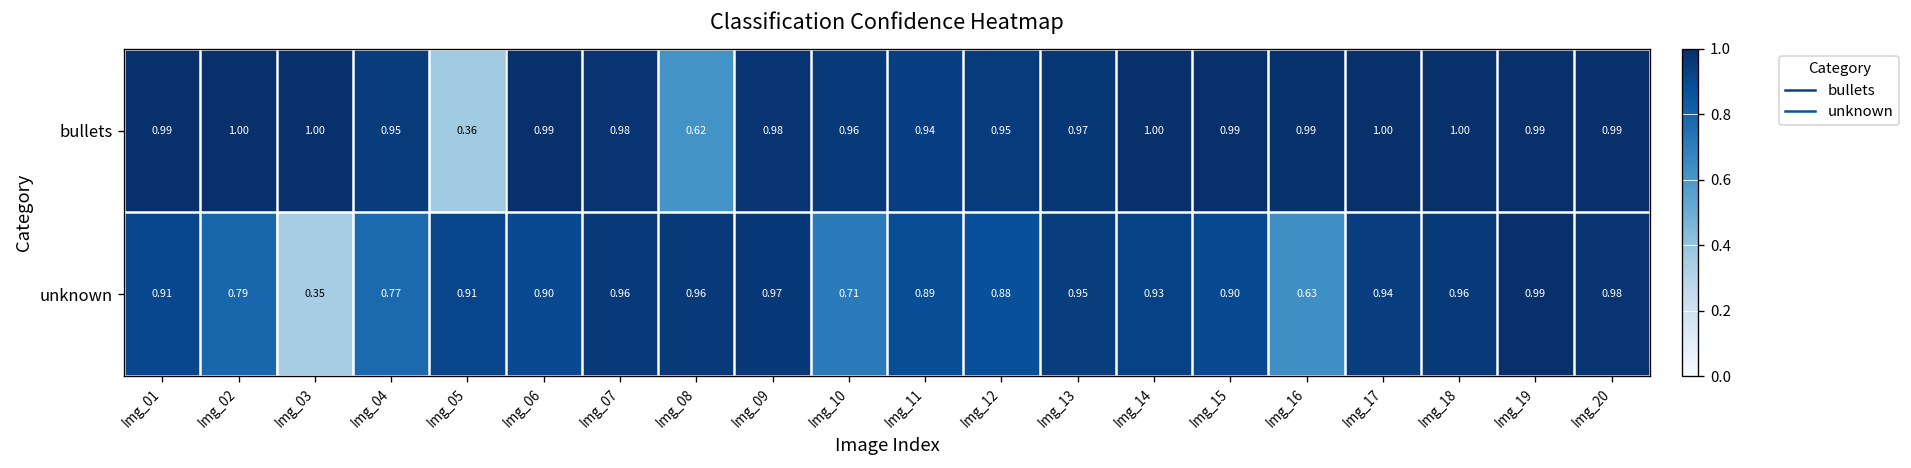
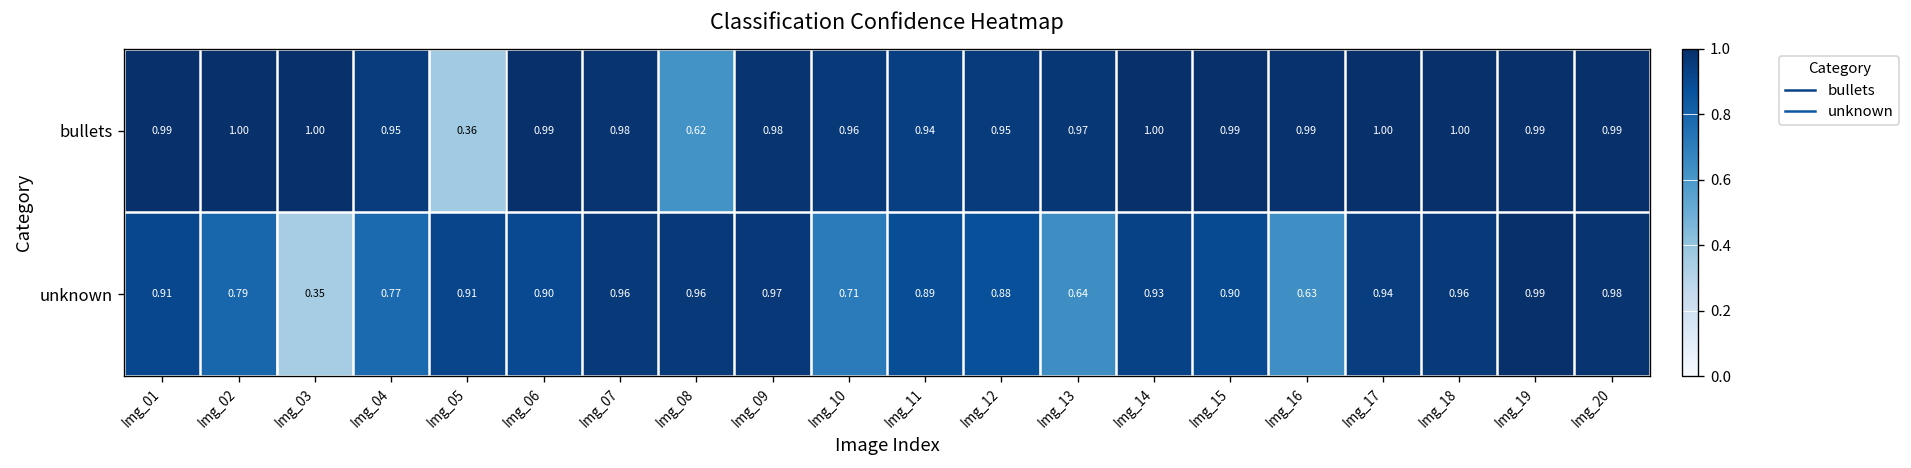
  {
    "bullets": {
      "Img_01": 0.99,
      "Img_02": 1.00,
      "Img_03": 1.00,
      "Img_04": 0.95,
      "Img_05": 0.36,
      "Img_06": 0.99,
      "Img_07": 0.98,
      "Img_08": 0.62,
      "Img_09": 0.98,
      "Img_10": 0.96,
      "Img_11": 0.94,
      "Img_12": 0.95,
      "Img_13": 0.97,
      "Img_14": 1.00,
      "Img_15": 0.99,
      "Img_16": 0.99,
      "Img_17": 1.00,
      "Img_18": 1.00,
      "Img_19": 0.99,
      "Img_20": 0.99
    },
    "unknown": {
      "Img_01": 0.91,
      "Img_02": 0.79,
      "Img_03": 0.35,
      "Img_04": 0.77,
      "Img_05": 0.91,
      "Img_06": 0.90,
      "Img_07": 0.96,
      "Img_08": 0.96,
      "Img_09": 0.97,
      "Img_10": 0.71,
      "Img_11": 0.89,
      "Img_12": 0.88,
-     "Img_13": 0.95,
+     "Img_13": 0.64,
      "Img_14": 0.93,
      "Img_15": 0.90,
      "Img_16": 0.63,
      "Img_17": 0.94,
      "Img_18": 0.96,
      "Img_19": 0.99,
      "Img_20": 0.98
    }
  }
